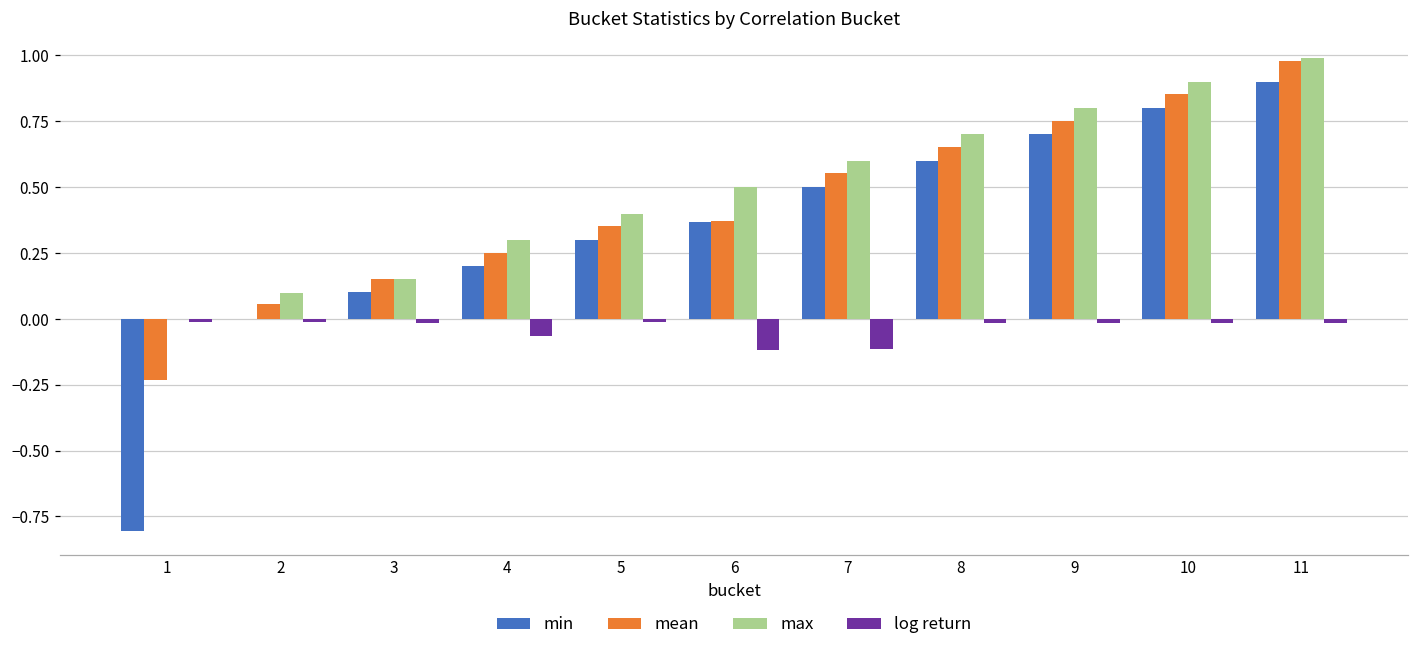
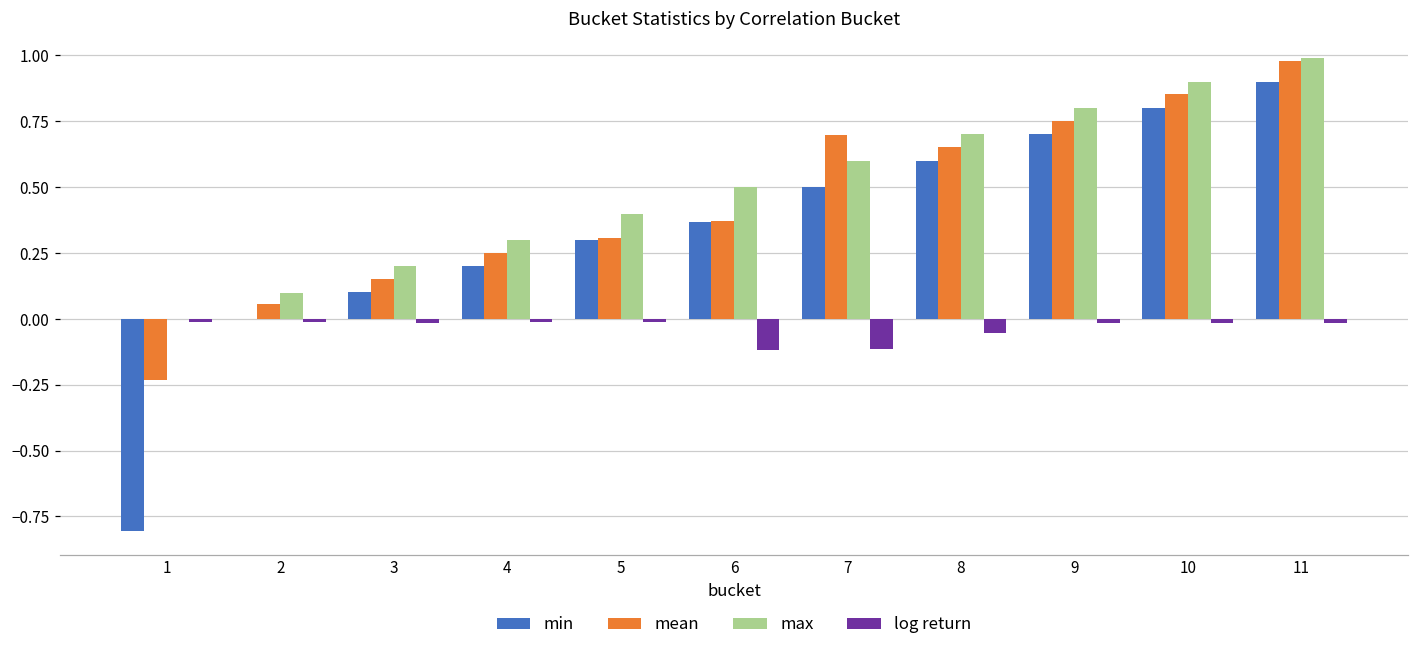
  {
    "min": {
      "1": -0.81,
      "3": 0.10,
      "4": 0.20,
      "5": 0.30,
      "6": 0.37,
      "7": 0.50,
      "8": 0.60,
      "9": 0.70,
      "10": 0.80,
      "11": 0.90
    },
    "mean": {
      "1": -0.23,
      "2": 0.06,
      "3": 0.15,
      "4": 0.25,
-     "5": 0.35,
+     "5": 0.30,
      "6": 0.37,
-     "7": 0.55,
+     "7": 0.70,
      "8": 0.65,
      "9": 0.75,
      "10": 0.85,
      "11": 0.98
    },
    "max": {
      "2": 0.10,
-     "3": 0.15,
+     "3": 0.20,
      "4": 0.30,
      "5": 0.40,
      "6": 0.50,
      "7": 0.60,
      "8": 0.70,
      "9": 0.80,
      "10": 0.90,
      "11": 0.99
    },
    "log return": {
      "1": -0.01,
      "2": -0.01,
      "3": -0.02,
-     "4": -0.07,
+     "4": -0.01,
      "5": -0.01,
      "6": -0.12,
      "7": -0.11,
-     "8": -0.02,
+     "8": -0.05,
      "9": -0.02,
      "10": -0.02,
      "11": -0.02
    }
  }
